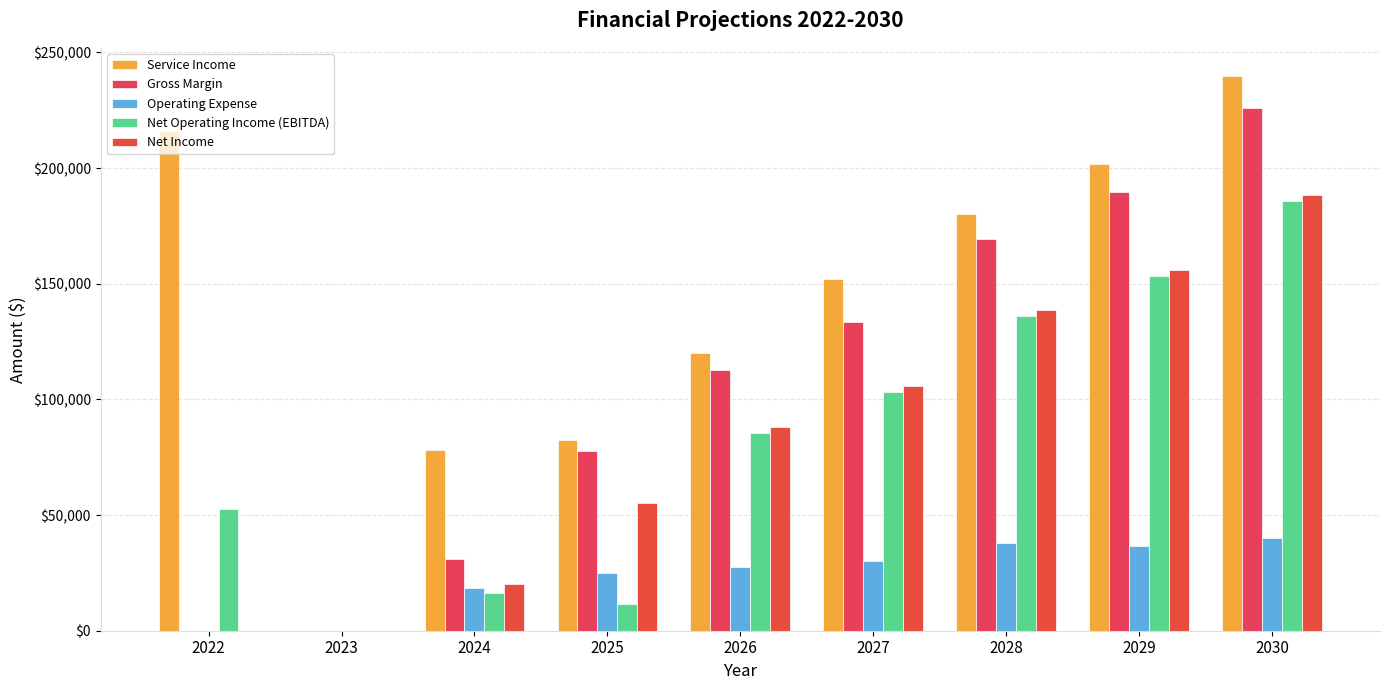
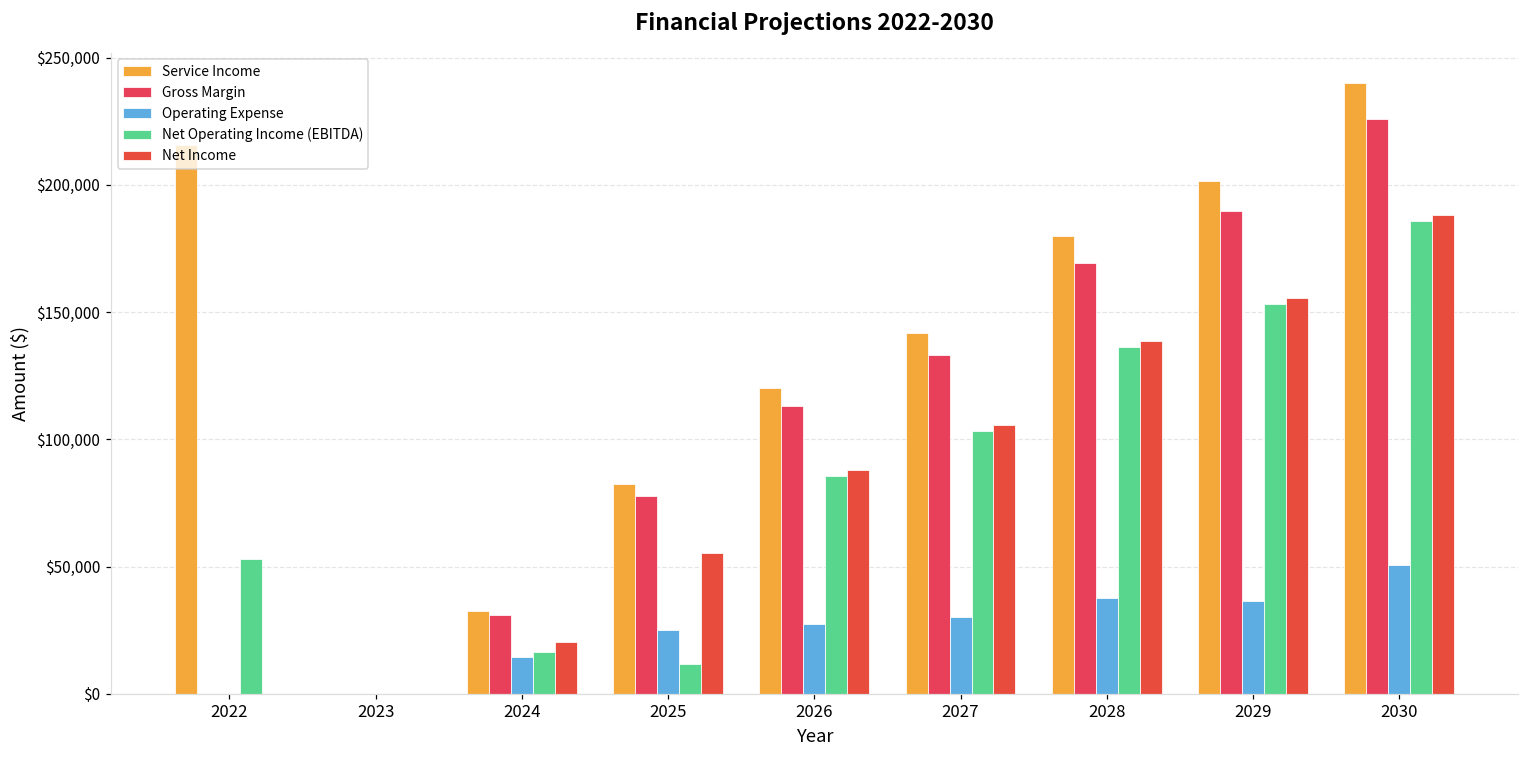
  {
    "Service Income": {
      "2023": "$0",
-     "2024": "$78,000",
+     "2024": "$33,000",
      "2025": "$83,000",
      "2026": "$120,000",
-     "2027": "$152,000",
+     "2027": "$142,000",
      "2028": "$180,000",
      "2029": "$202,000",
      "2030": "$240,000"
    },
    "Operating Expense": {
      "2022": "$0",
      "2023": "$0",
-     "2024": "$18,000",
+     "2024": "$15,000",
      "2025": "$25,000",
      "2026": "$27,000",
      "2027": "$30,000",
      "2028": "$38,000",
      "2029": "$36,000",
-     "2030": "$40,000"
+     "2030": "$50,000"
    },
    "Net Operating Income (EBITDA)": {
      "2022": "$53,000",
      "2023": "$0",
      "2024": "$16,000",
      "2025": "$12,000",
      "2026": "$86,000",
      "2027": "$103,000",
      "2028": "$136,000",
      "2029": "$153,000",
      "2030": "$186,000"
    }
  }
